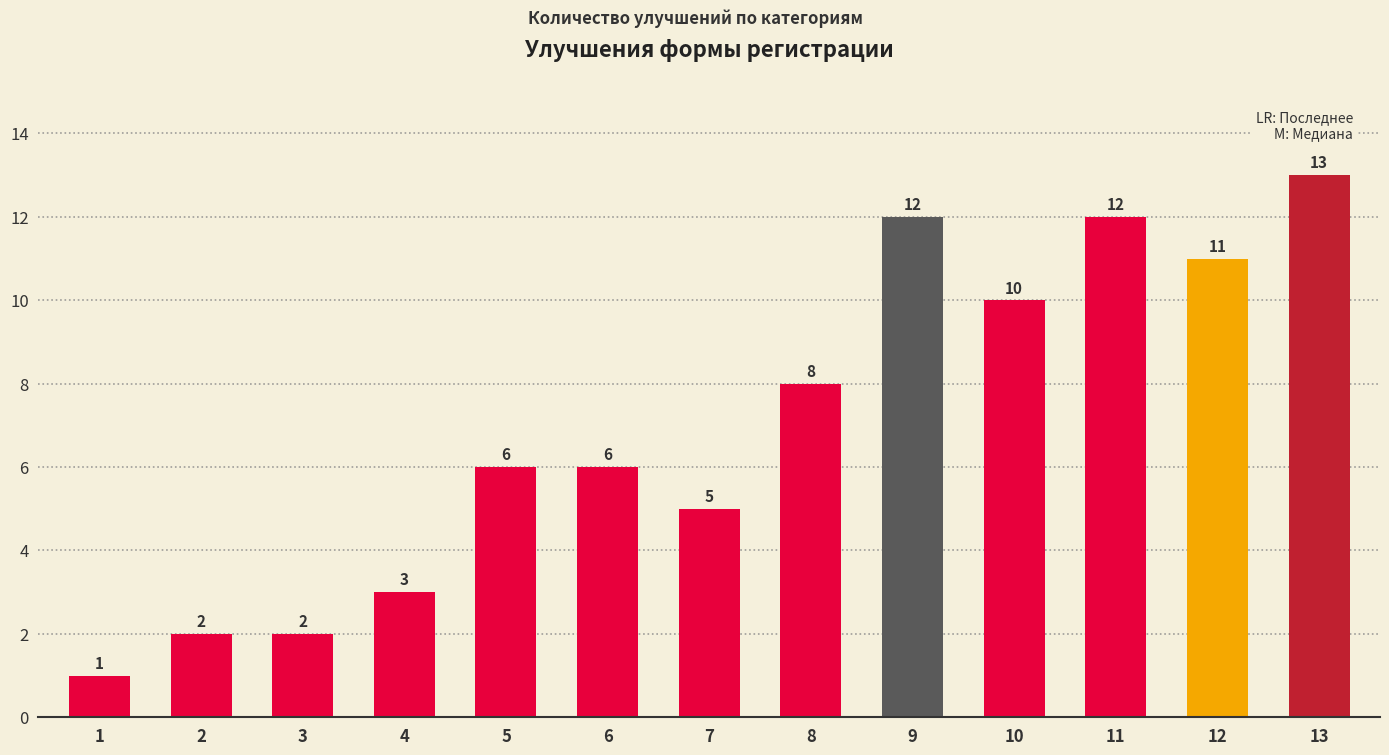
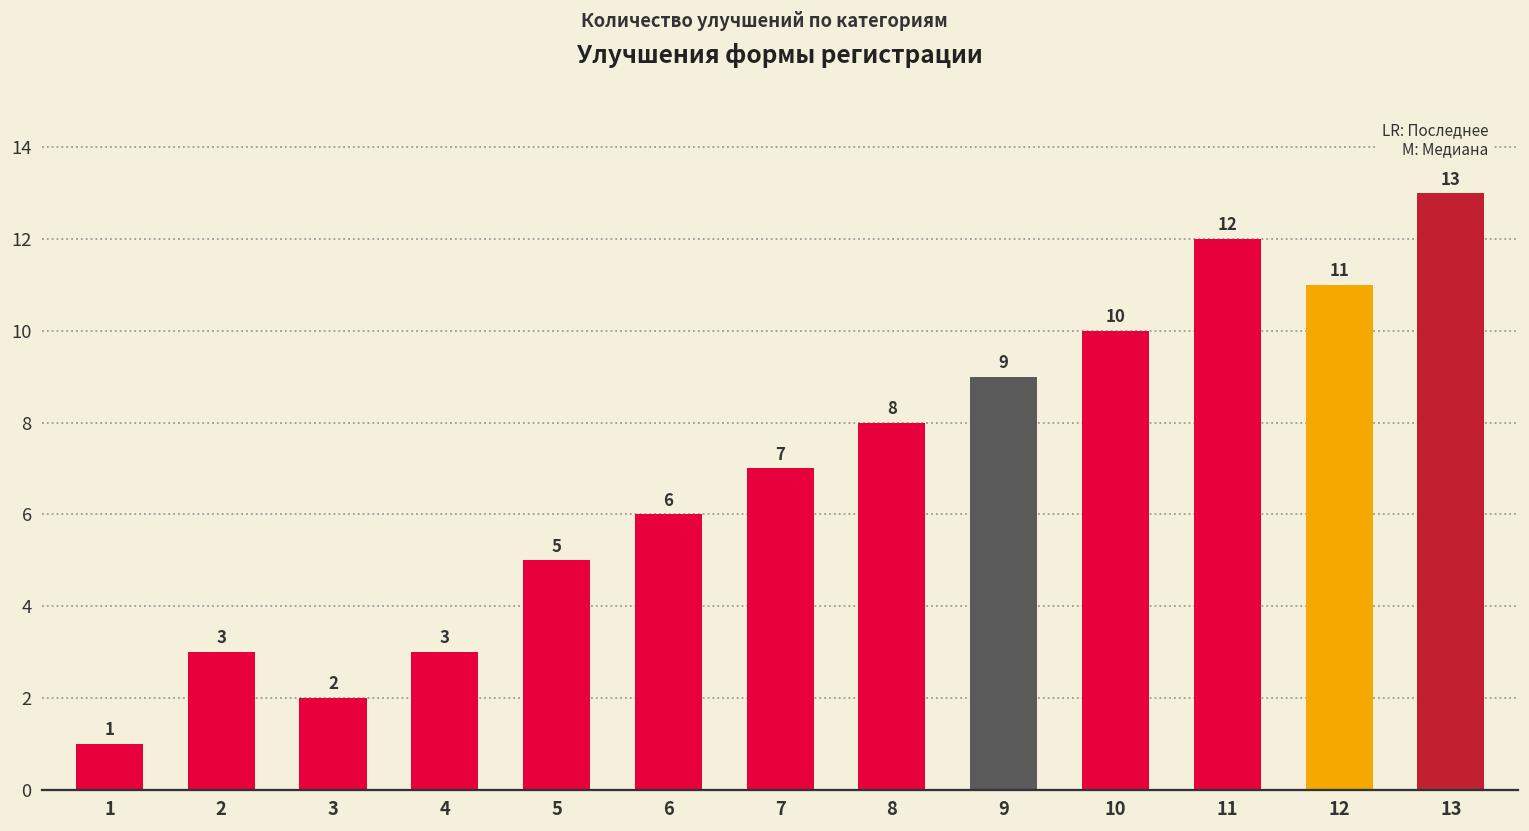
  {
    "1": 1,
-   "2": 2,
+   "2": 3,
    "3": 2,
    "4": 3,
-   "5": 6,
+   "5": 5,
    "6": 6,
-   "7": 5,
+   "7": 7,
    "8": 8,
-   "9": 12,
+   "9": 9,
    "10": 10,
    "11": 12,
    "12": 11,
    "13": 13
  }
